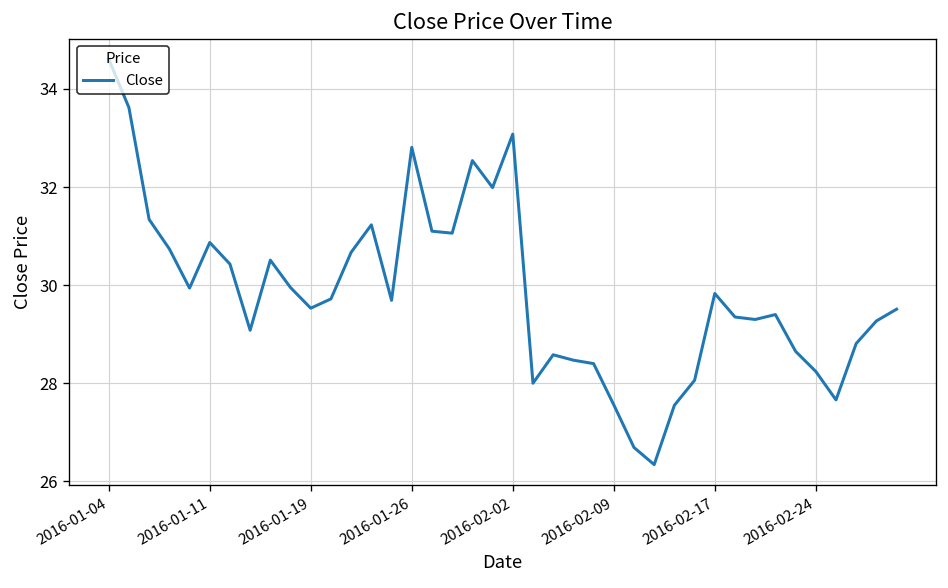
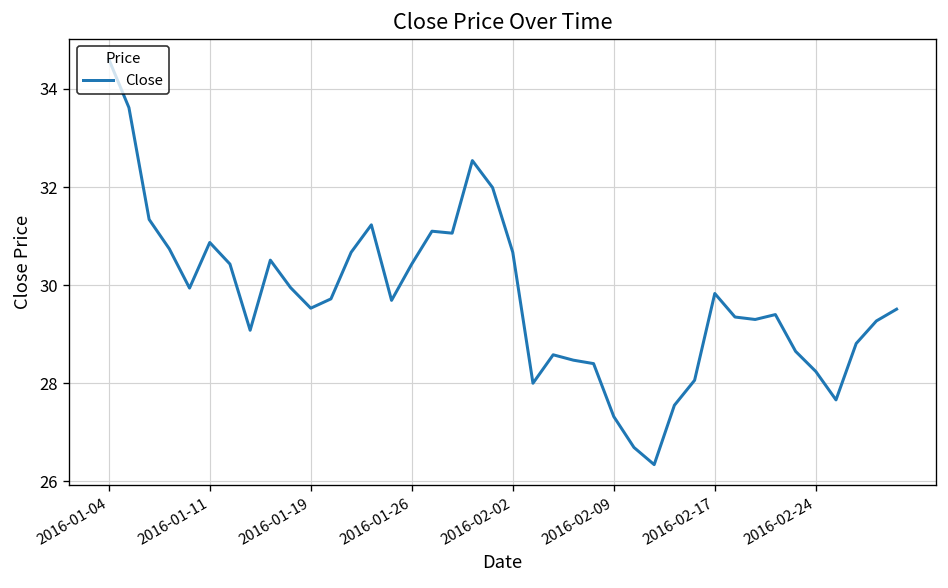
  {
    "2016-01-11": 30.9,
    "2016-01-19": 29.5,
-   "2016-01-26": 32.8,
-   "2016-02-02": 33.1,
-   "2016-02-09": 27.6,
+   "2016-01-26": 30.4,
+   "2016-02-02": 30.7,
+   "2016-02-09": 27.3,
    "2016-02-17": 29.8,
    "2016-02-24": 28.2
  }
